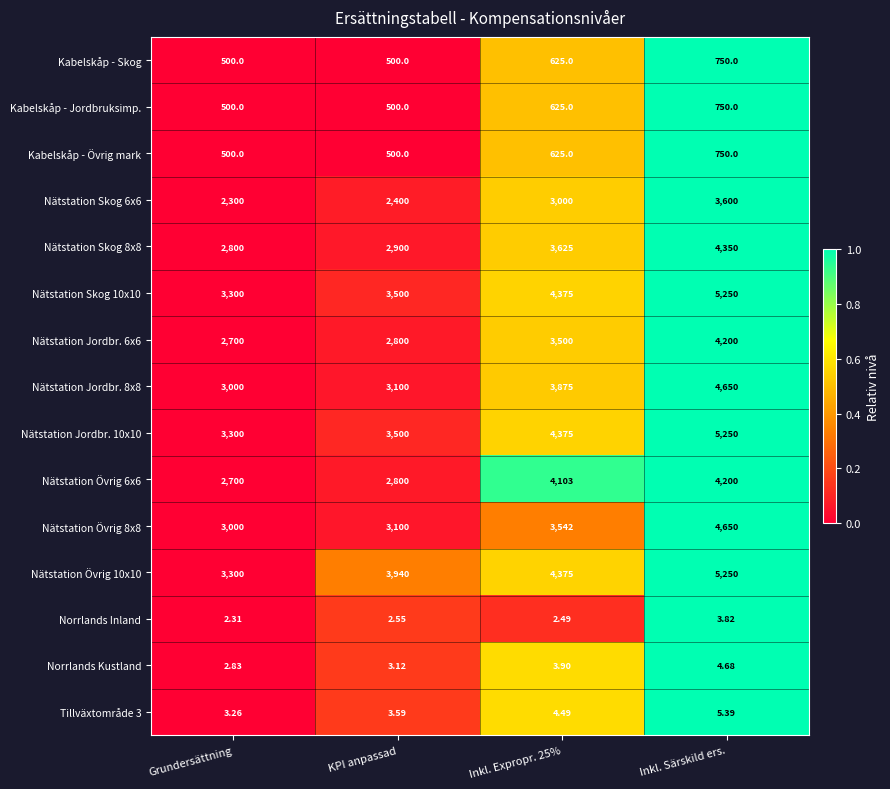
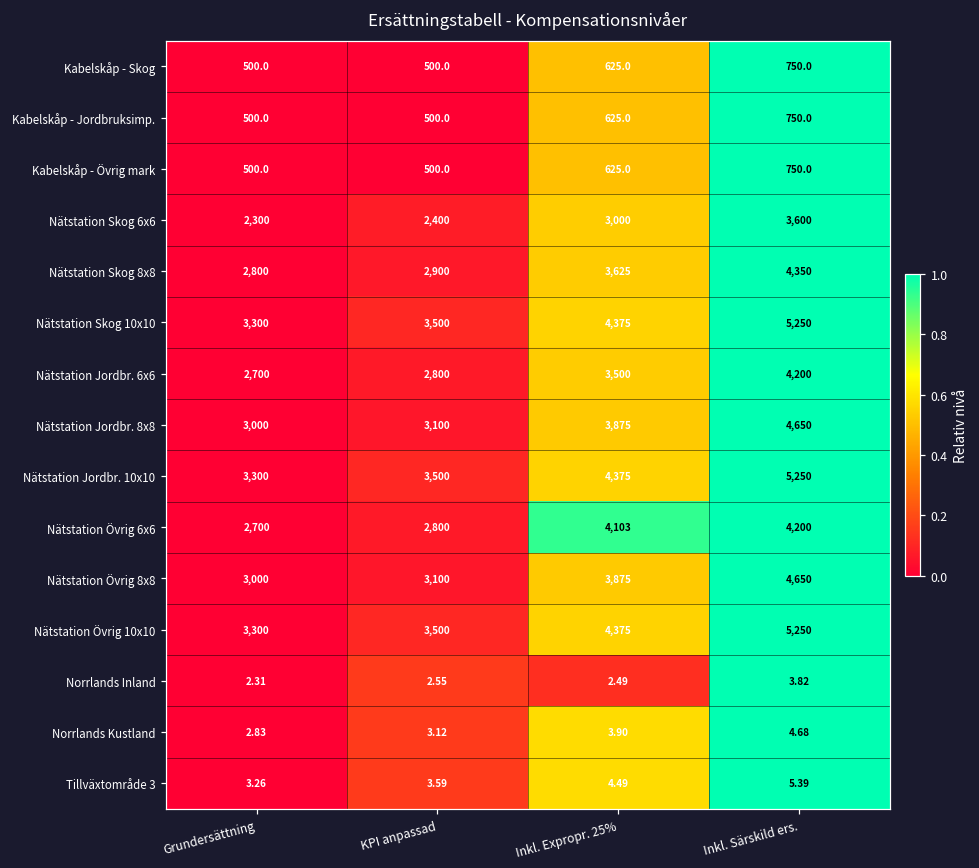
  {
    "Kabelskåp - Skog": {
      "Grundersättning": "500.0",
      "KPI anpassad": "500.0",
      "Inkl. Expropr. 25%": "625.0",
      "Inkl. Särskild ers.": "750.0"
    },
    "Kabelskåp - Jordbruksimp.": {
      "Grundersättning": "500.0",
      "KPI anpassad": "500.0",
      "Inkl. Expropr. 25%": "625.0",
      "Inkl. Särskild ers.": "750.0"
    },
    "Kabelskåp - Övrig mark": {
      "Grundersättning": "500.0",
      "KPI anpassad": "500.0",
      "Inkl. Expropr. 25%": "625.0",
      "Inkl. Särskild ers.": "750.0"
    },
    "Nätstation Skog 6x6": {
      "Grundersättning": "2,300",
      "KPI anpassad": "2,400",
      "Inkl. Expropr. 25%": "3,000",
      "Inkl. Särskild ers.": "3,600"
    },
    "Nätstation Skog 8x8": {
      "Grundersättning": "2,800",
      "KPI anpassad": "2,900",
      "Inkl. Expropr. 25%": "3,625",
      "Inkl. Särskild ers.": "4,350"
    },
    "Nätstation Skog 10x10": {
      "Grundersättning": "3,300",
      "KPI anpassad": "3,500",
      "Inkl. Expropr. 25%": "4,375",
      "Inkl. Särskild ers.": "5,250"
    },
    "Nätstation Jordbr. 6x6": {
      "Grundersättning": "2,700",
      "KPI anpassad": "2,800",
      "Inkl. Expropr. 25%": "3,500",
      "Inkl. Särskild ers.": "4,200"
    },
    "Nätstation Jordbr. 8x8": {
      "Grundersättning": "3,000",
      "KPI anpassad": "3,100",
      "Inkl. Expropr. 25%": "3,875",
      "Inkl. Särskild ers.": "4,650"
    },
    "Nätstation Jordbr. 10x10": {
      "Grundersättning": "3,300",
      "KPI anpassad": "3,500",
      "Inkl. Expropr. 25%": "4,375",
      "Inkl. Särskild ers.": "5,250"
    },
    "Nätstation Övrig 6x6": {
      "Grundersättning": "2,700",
      "KPI anpassad": "2,800",
      "Inkl. Expropr. 25%": "4,103",
      "Inkl. Särskild ers.": "4,200"
    },
    "Nätstation Övrig 8x8": {
      "Grundersättning": "3,000",
      "KPI anpassad": "3,100",
-     "Inkl. Expropr. 25%": "3,542",
+     "Inkl. Expropr. 25%": "3,875",
      "Inkl. Särskild ers.": "4,650"
    },
    "Nätstation Övrig 10x10": {
      "Grundersättning": "3,300",
-     "KPI anpassad": "3,940",
+     "KPI anpassad": "3,500",
      "Inkl. Expropr. 25%": "4,375",
      "Inkl. Särskild ers.": "5,250"
    },
    "Norrlands Inland": {
      "Grundersättning": "2.31",
      "KPI anpassad": "2.55",
      "Inkl. Expropr. 25%": "2.49",
      "Inkl. Särskild ers.": "3.82"
    },
    "Norrlands Kustland": {
      "Grundersättning": "2.83",
      "KPI anpassad": "3.12",
      "Inkl. Expropr. 25%": "3.90",
      "Inkl. Särskild ers.": "4.68"
    },
    "Tillväxtområde 3": {
      "Grundersättning": "3.26",
      "KPI anpassad": "3.59",
      "Inkl. Expropr. 25%": "4.49",
      "Inkl. Särskild ers.": "5.39"
    }
  }
